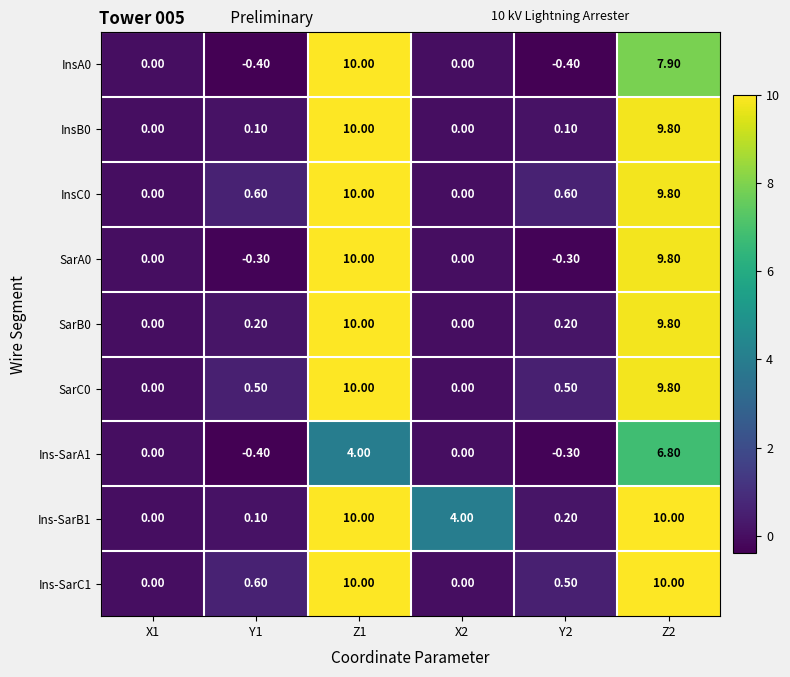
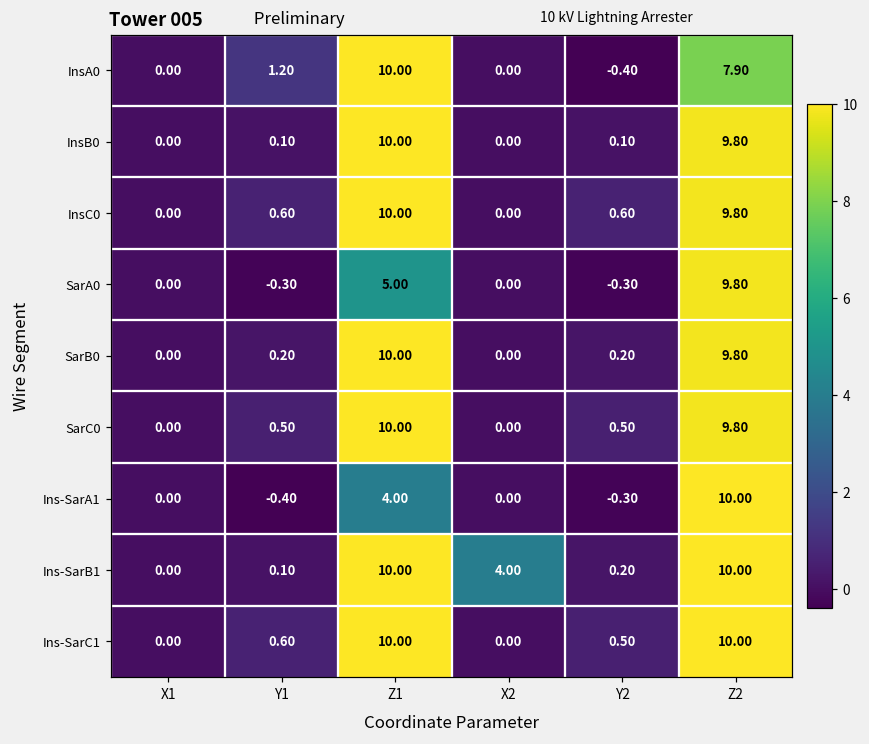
  {
    "InsA0": {
      "X1": 0.00,
-     "Y1": -0.40,
+     "Y1": 1.20,
      "Z1": 10.00,
      "X2": 0.00,
      "Y2": -0.40,
      "Z2": 7.90
    },
    "InsB0": {
      "X1": 0.00,
      "Y1": 0.10,
      "Z1": 10.00,
      "X2": 0.00,
      "Y2": 0.10,
      "Z2": 9.80
    },
    "InsC0": {
      "X1": 0.00,
      "Y1": 0.60,
      "Z1": 10.00,
      "X2": 0.00,
      "Y2": 0.60,
      "Z2": 9.80
    },
    "SarA0": {
      "X1": 0.00,
      "Y1": -0.30,
-     "Z1": 10.00,
+     "Z1": 5.00,
      "X2": 0.00,
      "Y2": -0.30,
      "Z2": 9.80
    },
    "SarB0": {
      "X1": 0.00,
      "Y1": 0.20,
      "Z1": 10.00,
      "X2": 0.00,
      "Y2": 0.20,
      "Z2": 9.80
    },
    "SarC0": {
      "X1": 0.00,
      "Y1": 0.50,
      "Z1": 10.00,
      "X2": 0.00,
      "Y2": 0.50,
      "Z2": 9.80
    },
    "Ins-SarA1": {
      "X1": 0.00,
      "Y1": -0.40,
      "Z1": 4.00,
      "X2": 0.00,
      "Y2": -0.30,
-     "Z2": 6.80
+     "Z2": 10.00
    },
    "Ins-SarB1": {
      "X1": 0.00,
      "Y1": 0.10,
      "Z1": 10.00,
      "X2": 4.00,
      "Y2": 0.20,
      "Z2": 10.00
    },
    "Ins-SarC1": {
      "X1": 0.00,
      "Y1": 0.60,
      "Z1": 10.00,
      "X2": 0.00,
      "Y2": 0.50,
      "Z2": 10.00
    }
  }
